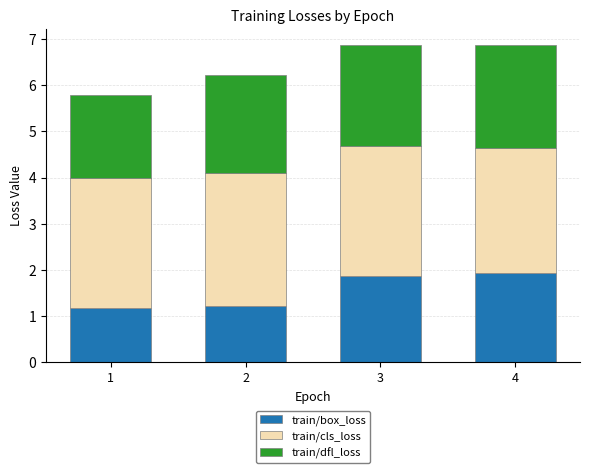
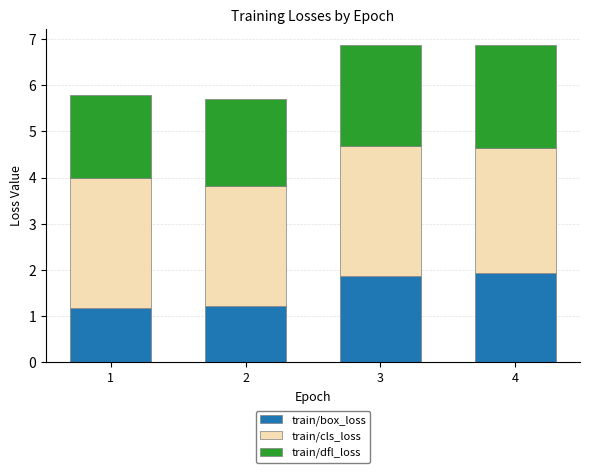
  {
    "train/box_loss": {
      "1": 1.2,
      "2": 1.2,
      "3": 1.9,
      "4": 1.9
    },
    "train/cls_loss": {
      "1": 2.8,
-     "2": 2.9,
+     "2": 2.6,
      "3": 2.8,
      "4": 2.7
    },
    "train/dfl_loss": {
      "1": 1.8,
-     "2": 2.1,
+     "2": 1.9,
      "3": 2.2,
      "4": 2.2
    }
  }
